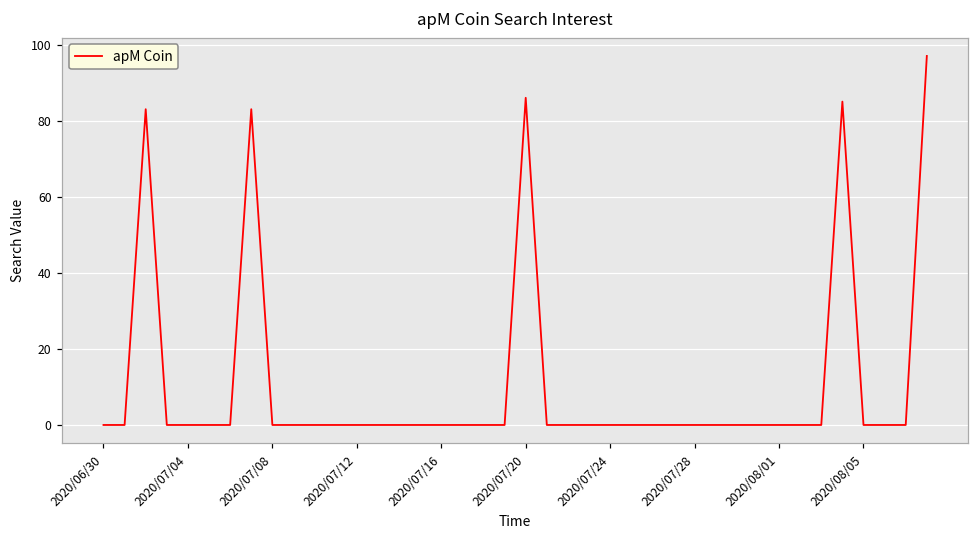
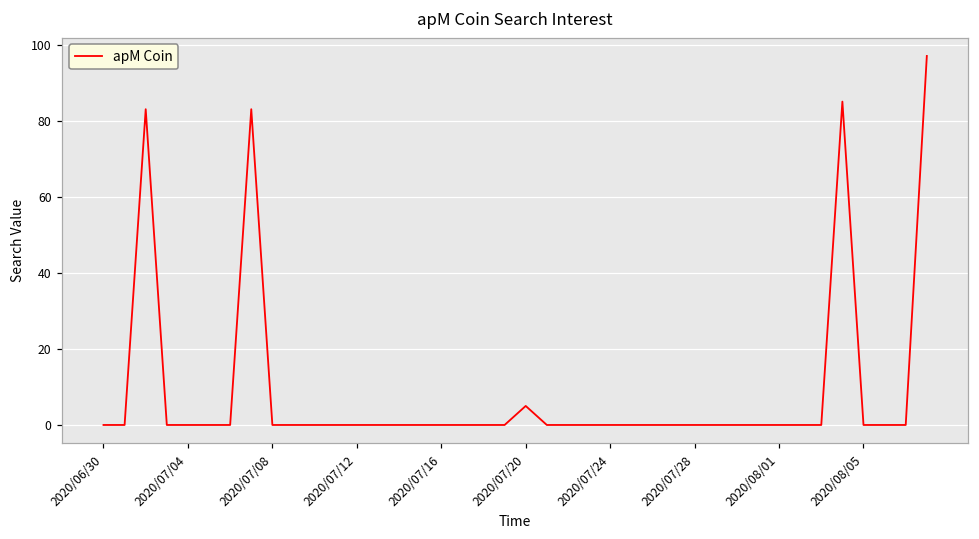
  {
    "2020/06/30": 0,
    "2020/07/04": 0,
    "2020/07/08": 0,
    "2020/07/12": 0,
    "2020/07/16": 0,
-   "2020/07/20": 86,
+   "2020/07/20": 5,
    "2020/07/24": 0,
    "2020/07/28": 0,
    "2020/08/01": 0,
    "2020/08/05": 0
  }
